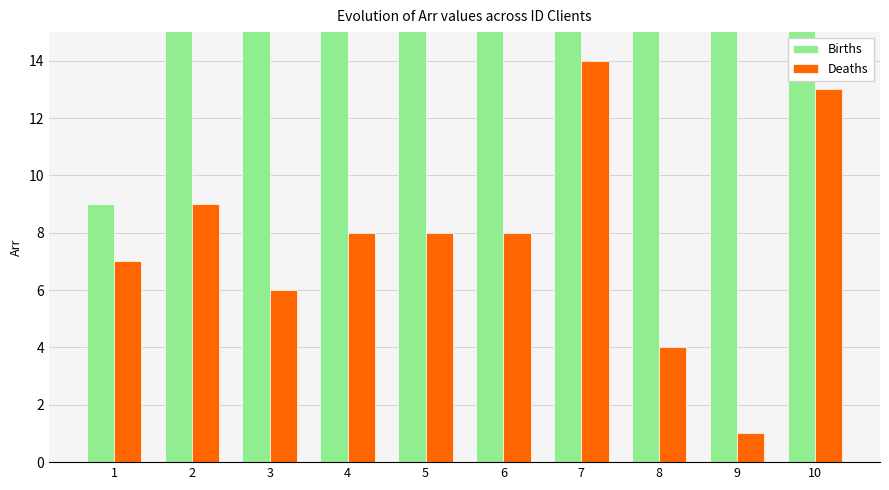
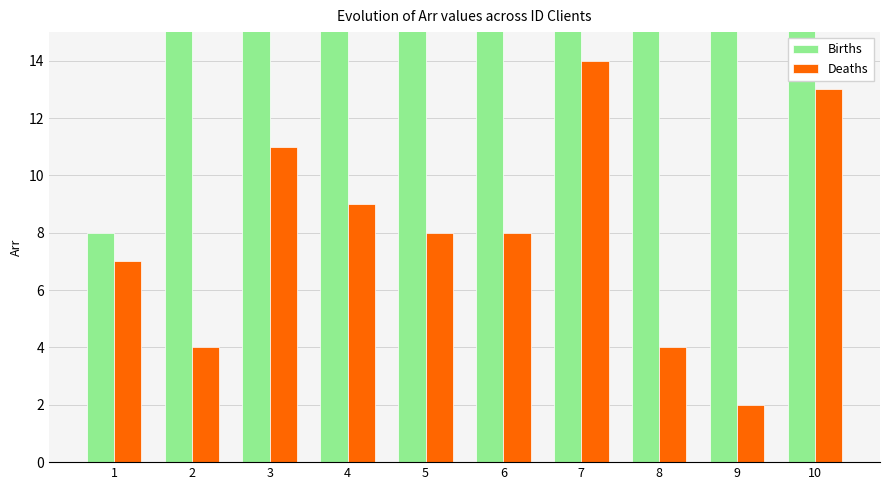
  {
    "Births": {
-     "1": 9
+     "1": 8
    },
    "Deaths": {
      "1": 7,
-     "2": 9,
-     "3": 6,
-     "4": 8,
+     "2": 4,
+     "3": 11,
+     "4": 9,
      "5": 8,
      "6": 8,
      "7": 14,
      "8": 4,
-     "9": 1,
+     "9": 2,
      "10": 13
    }
  }
